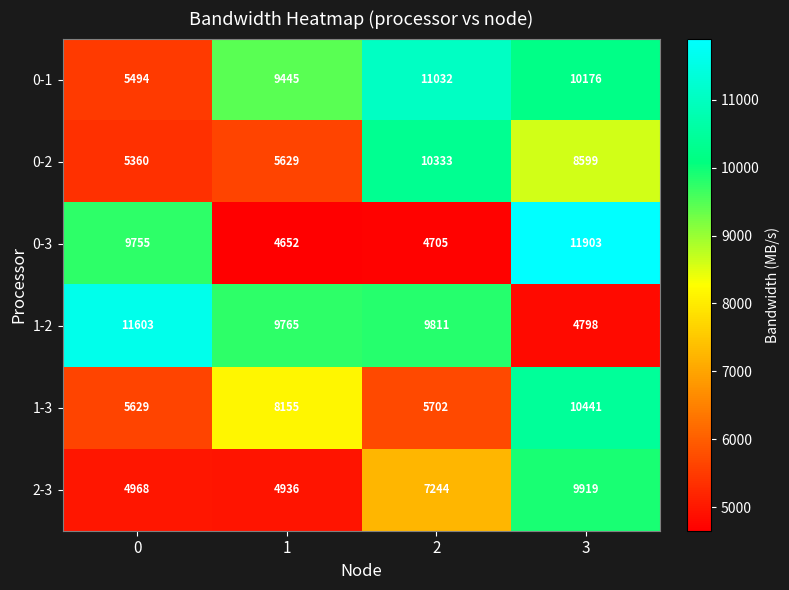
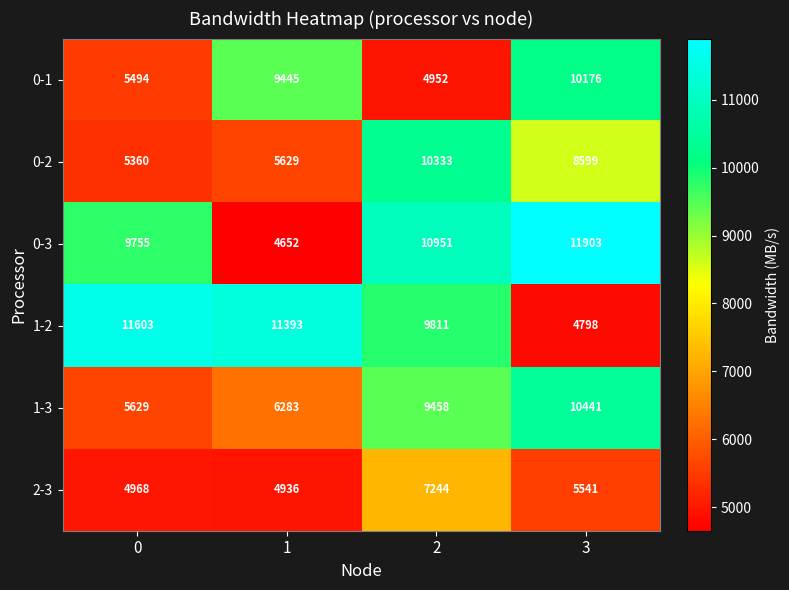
  {
    "0-1": {
      "0": 5494,
      "1": 9445,
-     "2": 11032,
+     "2": 4952,
      "3": 10176
    },
    "0-2": {
      "0": 5360,
      "1": 5629,
      "2": 10333,
      "3": 8599
    },
    "0-3": {
      "0": 9755,
      "1": 4652,
-     "2": 4705,
+     "2": 10951,
      "3": 11903
    },
    "1-2": {
      "0": 11603,
-     "1": 9765,
+     "1": 11393,
      "2": 9811,
      "3": 4798
    },
    "1-3": {
      "0": 5629,
-     "1": 8155,
-     "2": 5702,
+     "1": 6283,
+     "2": 9458,
      "3": 10441
    },
    "2-3": {
      "0": 4968,
      "1": 4936,
      "2": 7244,
-     "3": 9919
+     "3": 5541
    }
  }
